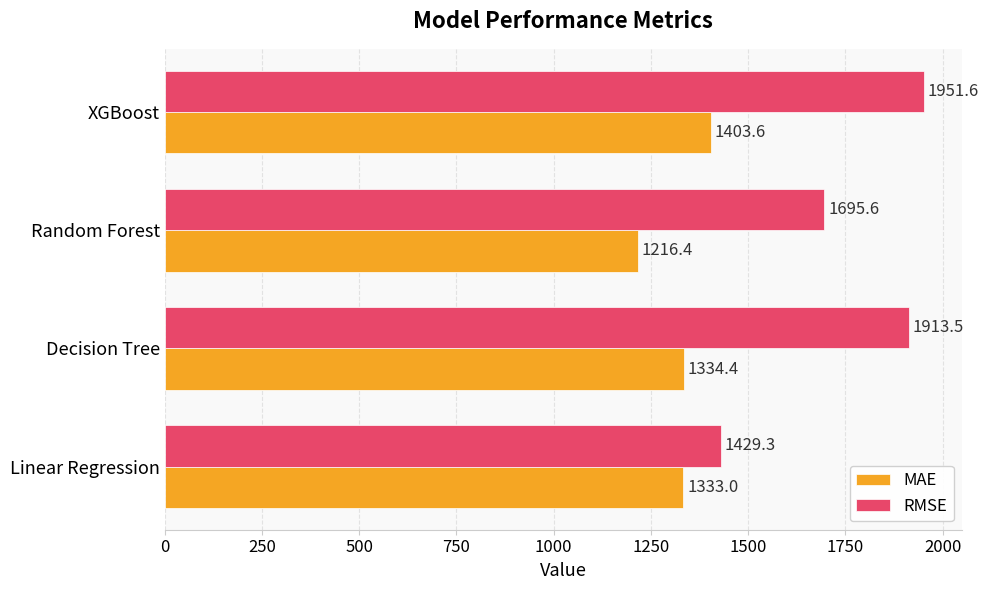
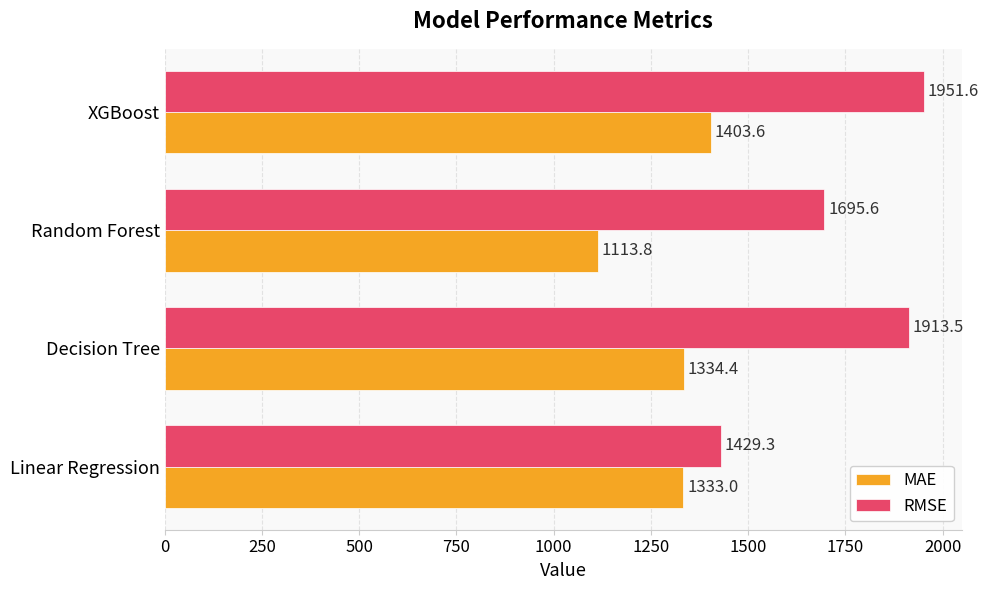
  {
    "MAE": {
      "XGBoost": 1403.6,
-     "Random Forest": 1216.4,
+     "Random Forest": 1113.8,
      "Decision Tree": 1334.4,
      "Linear Regression": 1333.0
    },
    "RMSE": {
      "XGBoost": 1951.6,
      "Random Forest": 1695.6,
      "Decision Tree": 1913.5,
      "Linear Regression": 1429.3
    }
  }
